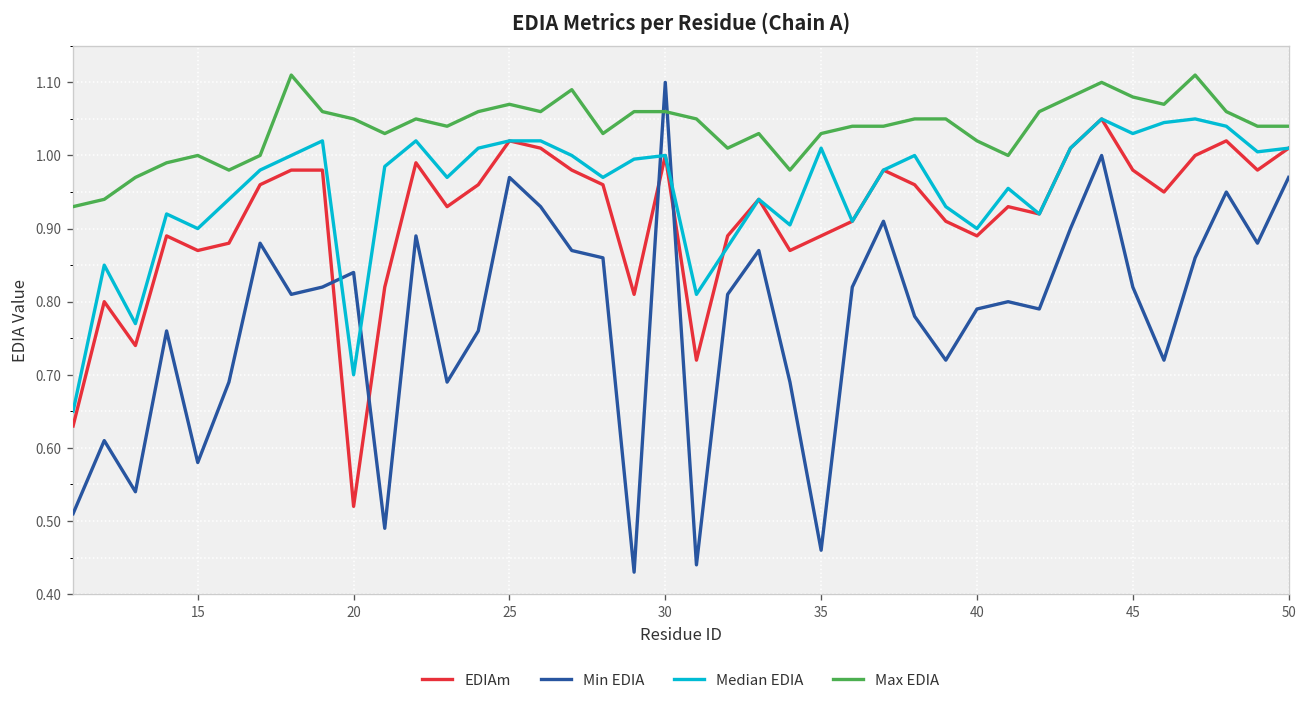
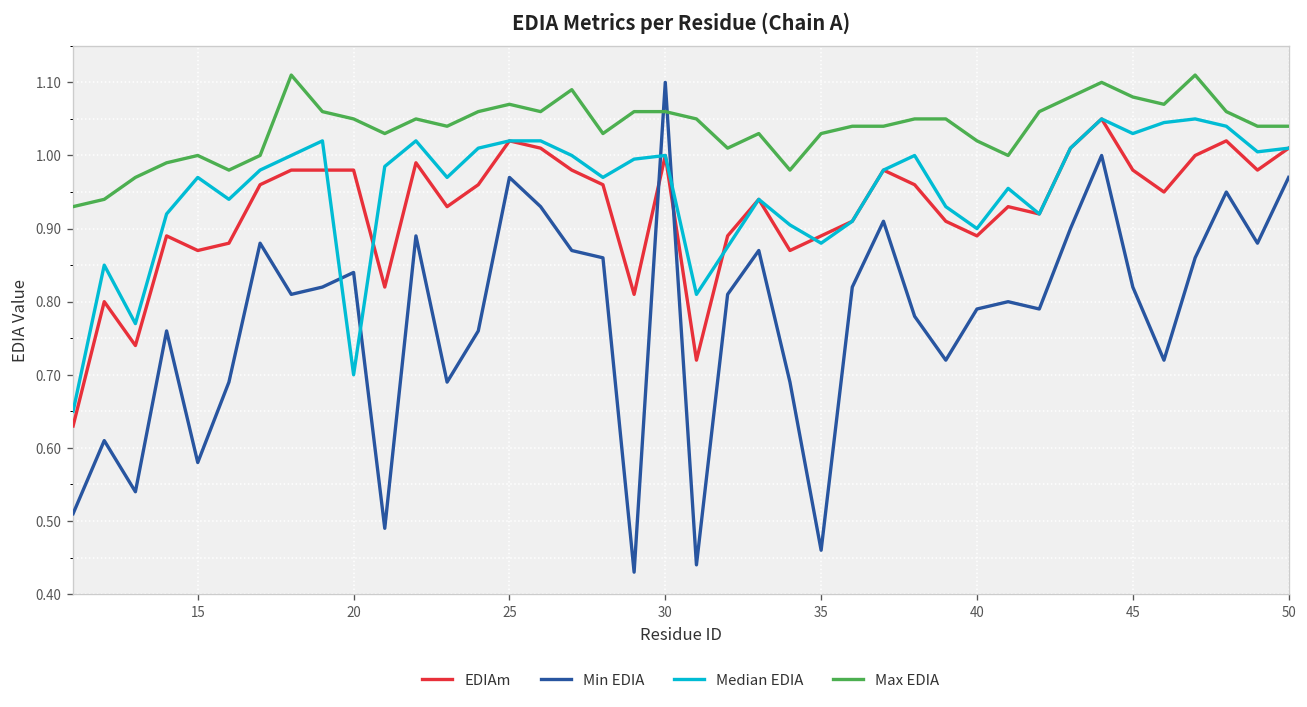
  {
    "EDIAm": {
      "15": 0.87,
-     "20": 0.52,
+     "20": 0.98,
      "35": 0.89,
      "40": 0.89,
      "45": 0.98
    },
    "Min EDIA": {
      "15": 0.58,
      "20": 0.84,
      "25": 0.97,
      "30": 1.10,
      "35": 0.46,
      "40": 0.79,
      "45": 0.82,
      "50": 0.97
    },
    "Median EDIA": {
-     "15": 0.90,
+     "15": 0.97,
      "20": 0.70,
-     "35": 1.01,
+     "35": 0.88,
      "40": 0.90,
      "45": 1.03
    },
    "Max EDIA": {
      "15": 1.00,
      "20": 1.05,
      "25": 1.07,
      "30": 1.06,
      "35": 1.03,
      "40": 1.02,
      "45": 1.08,
      "50": 1.04
    }
  }
